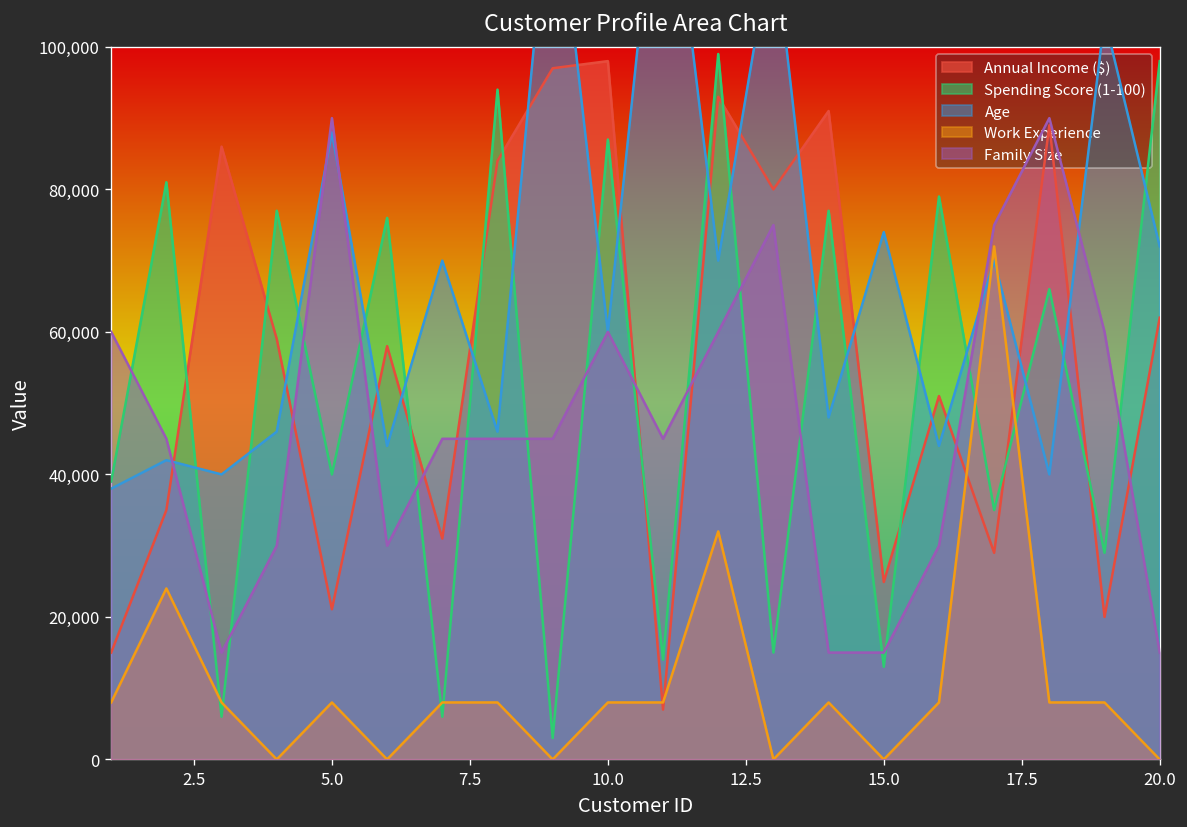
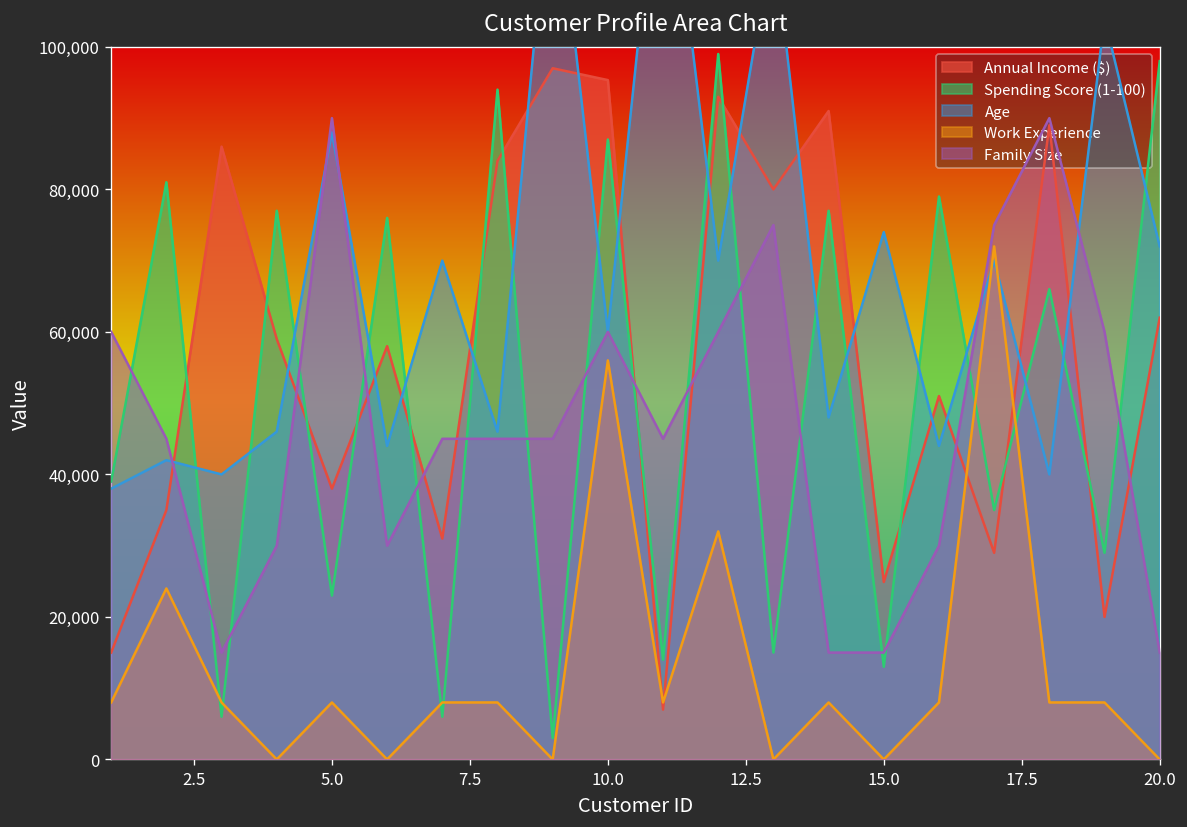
  {
    "Annual Income ($)": {
-     "5.0": "21,000",
-     "10.0": "98,000",
+     "5.0": "38,000",
+     "10.0": "95,000",
      "15.0": "25,000",
      "20.0": "62,000"
    },
    "Spending Score (1-100)": {
-     "5.0": "40,000",
+     "5.0": "23,000",
      "10.0": "87,000",
      "15.0": "13,000",
      "20.0": "98,000"
    },
    "Age": {
      "5.0": "88,000",
      "15.0": "74,000",
      "20.0": "72,000"
    },
    "Work Experience": {
      "5.0": "8,000",
-     "10.0": "8,000",
+     "10.0": "56,000",
      "15.0": "0",
      "20.0": "0"
    },
    "Family Size": {
      "5.0": "90,000",
      "15.0": "15,000",
      "20.0": "15,000"
    }
  }
